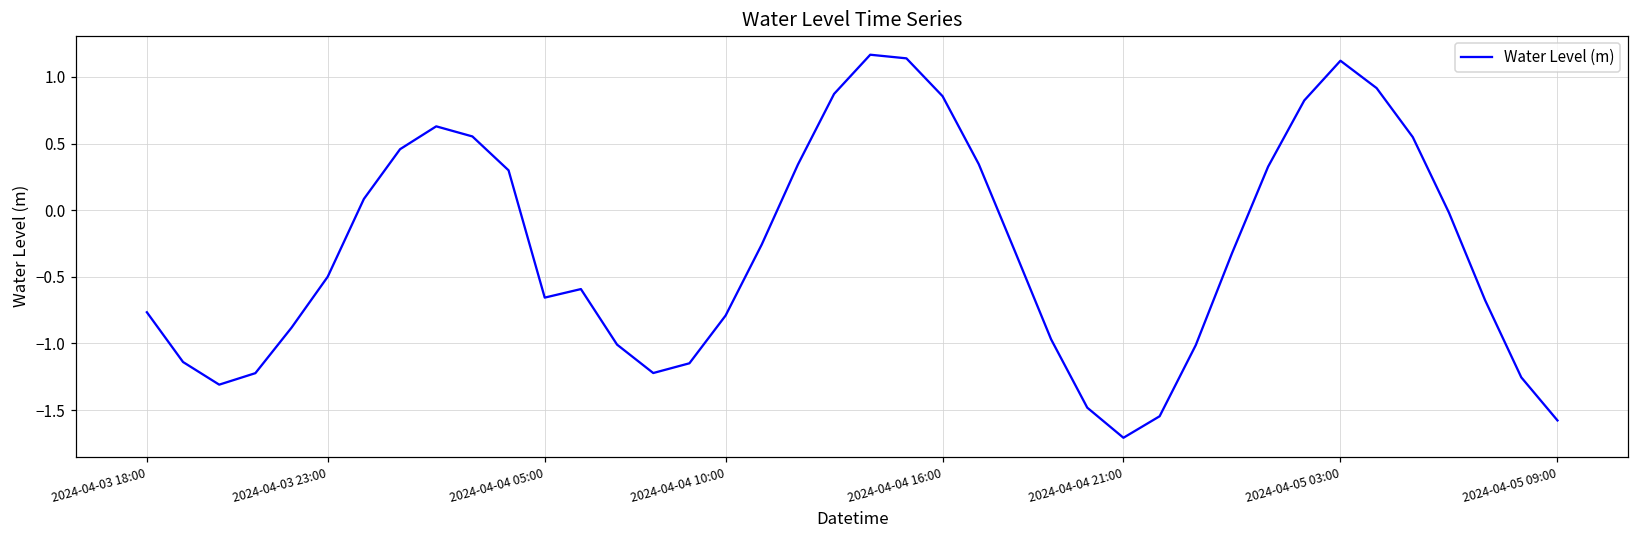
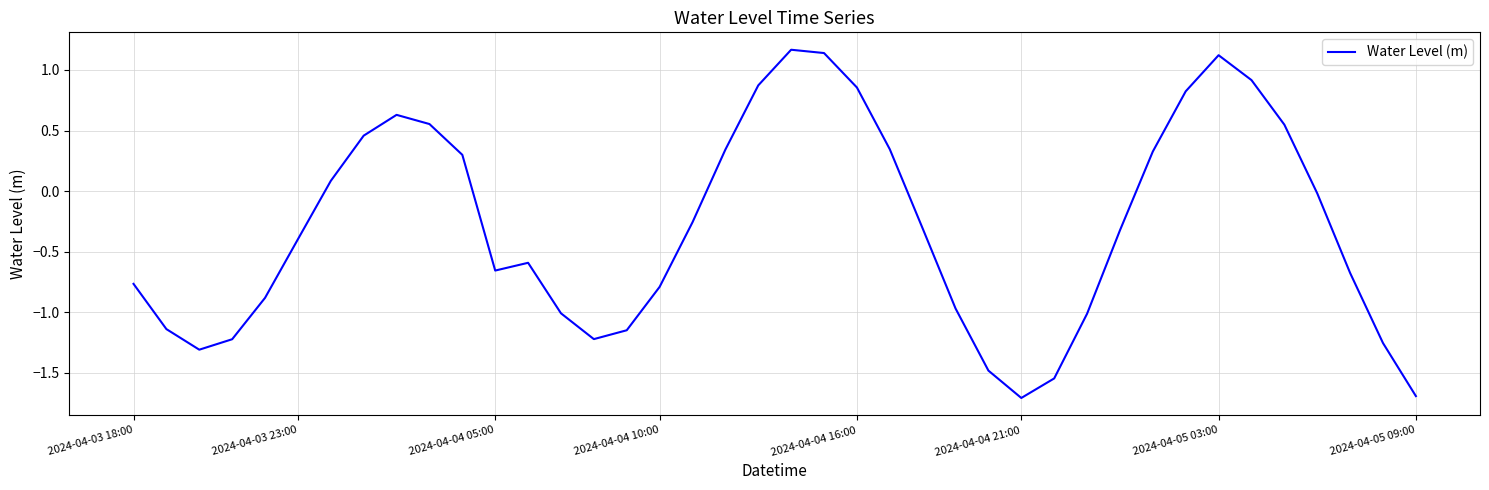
  {
    "2024-04-03 18:00": -0.77,
-   "2024-04-03 23:00": -0.50,
+   "2024-04-03 23:00": -0.40,
    "2024-04-04 05:00": -0.66,
    "2024-04-04 10:00": -0.79,
    "2024-04-04 16:00": 0.86,
    "2024-04-04 21:00": -1.71,
    "2024-04-05 03:00": 1.12,
-   "2024-04-05 09:00": -1.58
+   "2024-04-05 09:00": -1.69
  }
